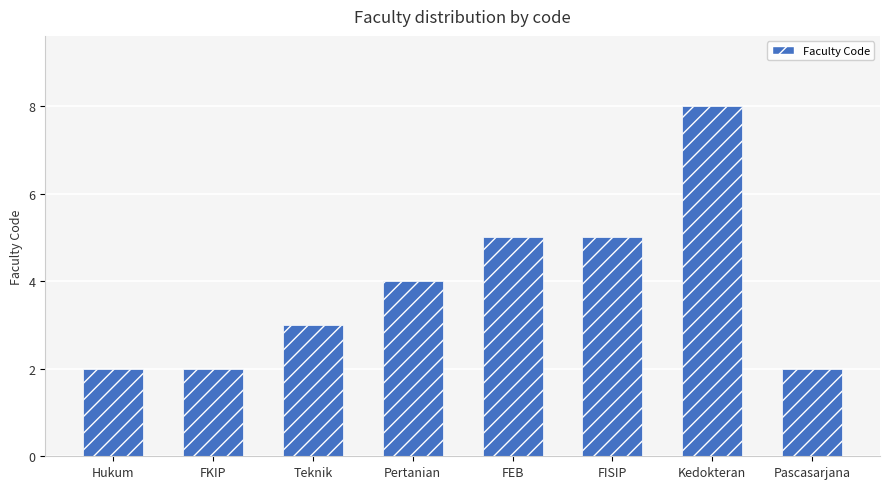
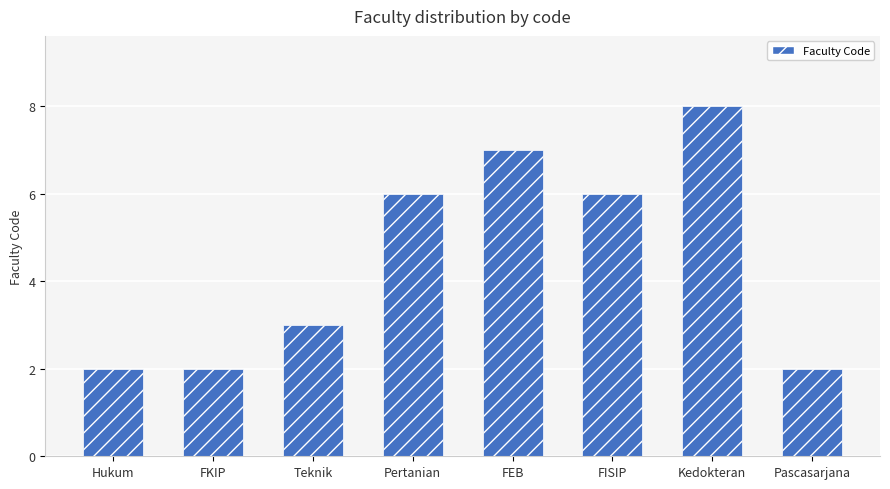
  {
    "Hukum": 2,
    "FKIP": 2,
    "Teknik": 3,
-   "Pertanian": 4,
-   "FEB": 5,
-   "FISIP": 5,
+   "Pertanian": 6,
+   "FEB": 7,
+   "FISIP": 6,
    "Kedokteran": 8,
    "Pascasarjana": 2
  }
